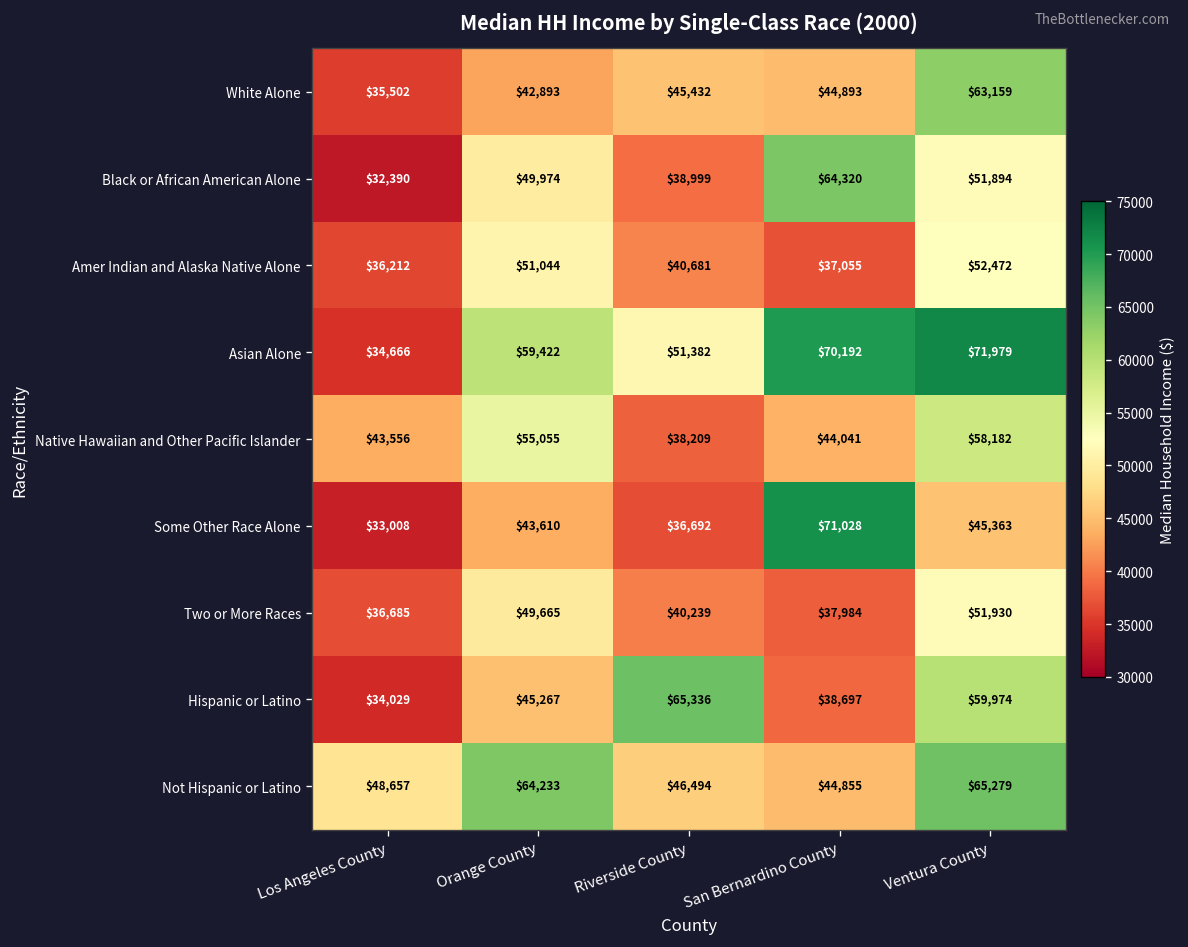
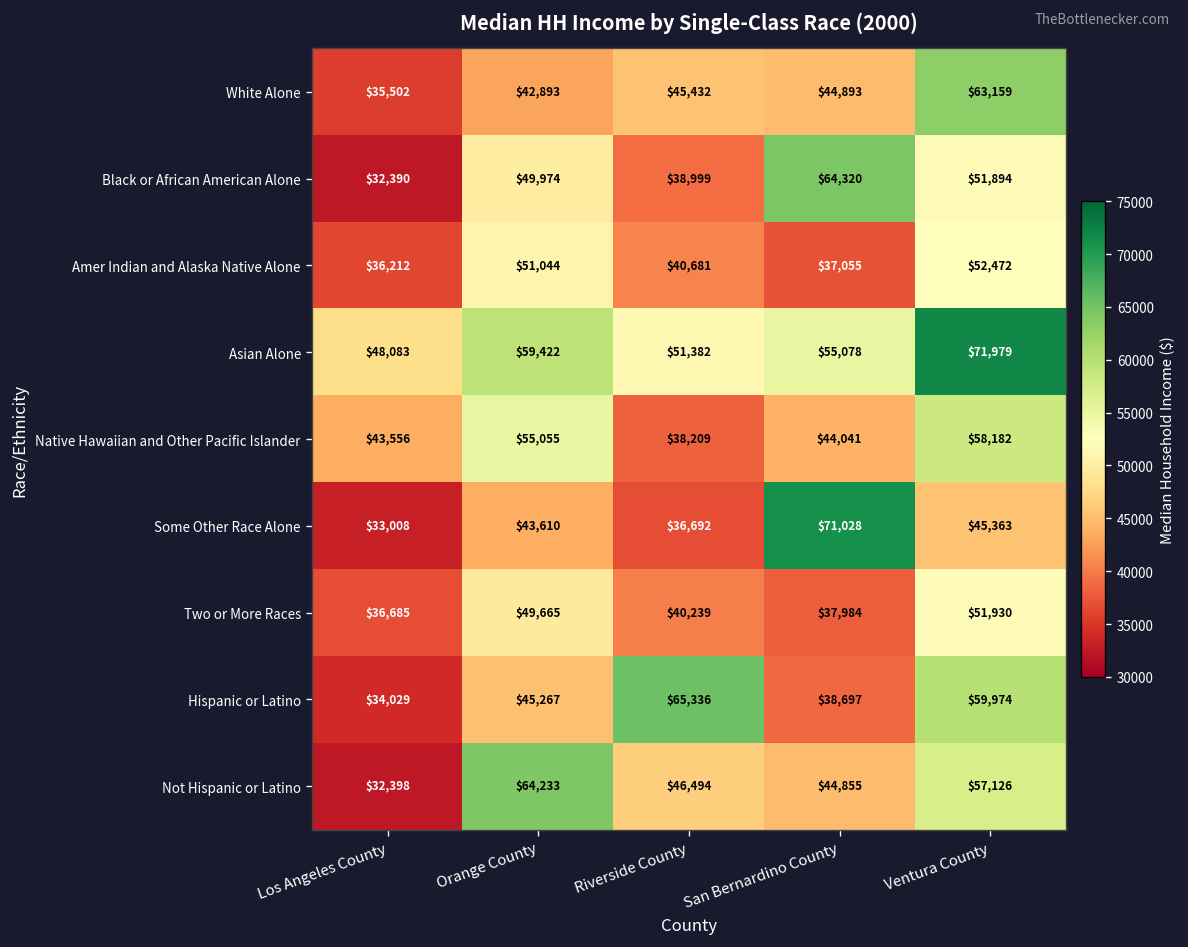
  {
    "White Alone": {
      "Los Angeles County": "$35,502",
      "Orange County": "$42,893",
      "Riverside County": "$45,432",
      "San Bernardino County": "$44,893",
      "Ventura County": "$63,159"
    },
    "Black or African American Alone": {
      "Los Angeles County": "$32,390",
      "Orange County": "$49,974",
      "Riverside County": "$38,999",
      "San Bernardino County": "$64,320",
      "Ventura County": "$51,894"
    },
    "Amer Indian and Alaska Native Alone": {
      "Los Angeles County": "$36,212",
      "Orange County": "$51,044",
      "Riverside County": "$40,681",
      "San Bernardino County": "$37,055",
      "Ventura County": "$52,472"
    },
    "Asian Alone": {
-     "Los Angeles County": "$34,666",
+     "Los Angeles County": "$48,083",
      "Orange County": "$59,422",
      "Riverside County": "$51,382",
-     "San Bernardino County": "$70,192",
+     "San Bernardino County": "$55,078",
      "Ventura County": "$71,979"
    },
    "Native Hawaiian and Other Pacific Islander": {
      "Los Angeles County": "$43,556",
      "Orange County": "$55,055",
      "Riverside County": "$38,209",
      "San Bernardino County": "$44,041",
      "Ventura County": "$58,182"
    },
    "Some Other Race Alone": {
      "Los Angeles County": "$33,008",
      "Orange County": "$43,610",
      "Riverside County": "$36,692",
      "San Bernardino County": "$71,028",
      "Ventura County": "$45,363"
    },
    "Two or More Races": {
      "Los Angeles County": "$36,685",
      "Orange County": "$49,665",
      "Riverside County": "$40,239",
      "San Bernardino County": "$37,984",
      "Ventura County": "$51,930"
    },
    "Hispanic or Latino": {
      "Los Angeles County": "$34,029",
      "Orange County": "$45,267",
      "Riverside County": "$65,336",
      "San Bernardino County": "$38,697",
      "Ventura County": "$59,974"
    },
    "Not Hispanic or Latino": {
-     "Los Angeles County": "$48,657",
+     "Los Angeles County": "$32,398",
      "Orange County": "$64,233",
      "Riverside County": "$46,494",
      "San Bernardino County": "$44,855",
-     "Ventura County": "$65,279"
+     "Ventura County": "$57,126"
    }
  }
